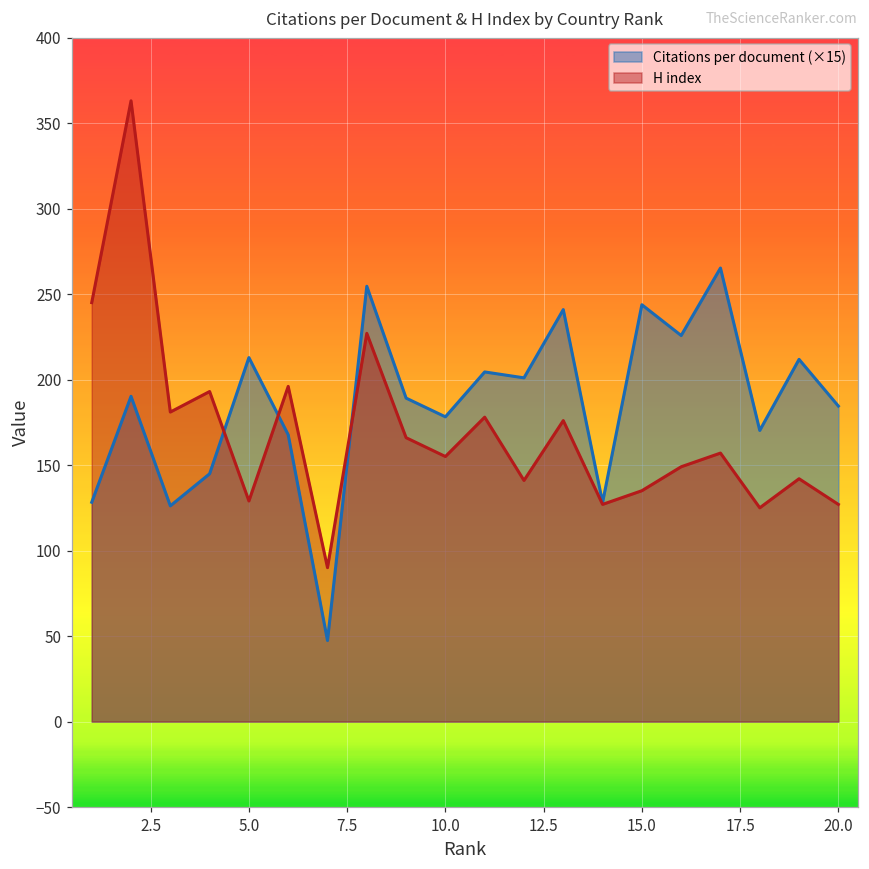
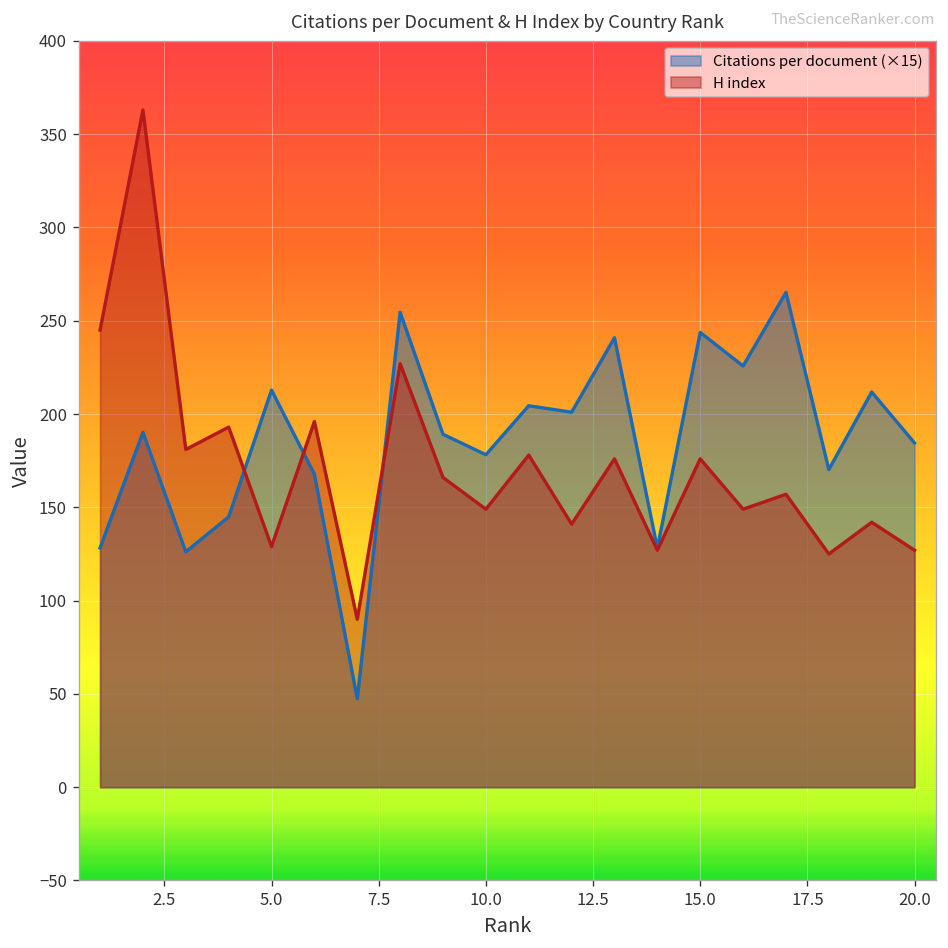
  {
    "Citations per document (×15)": {
      "5.0": 213,
      "10.0": 178,
      "15.0": 244,
      "20.0": 185
    },
    "H index": {
      "5.0": 129,
-     "10.0": 155,
-     "15.0": 135,
+     "10.0": 149,
+     "15.0": 176,
      "20.0": 127
    }
  }
